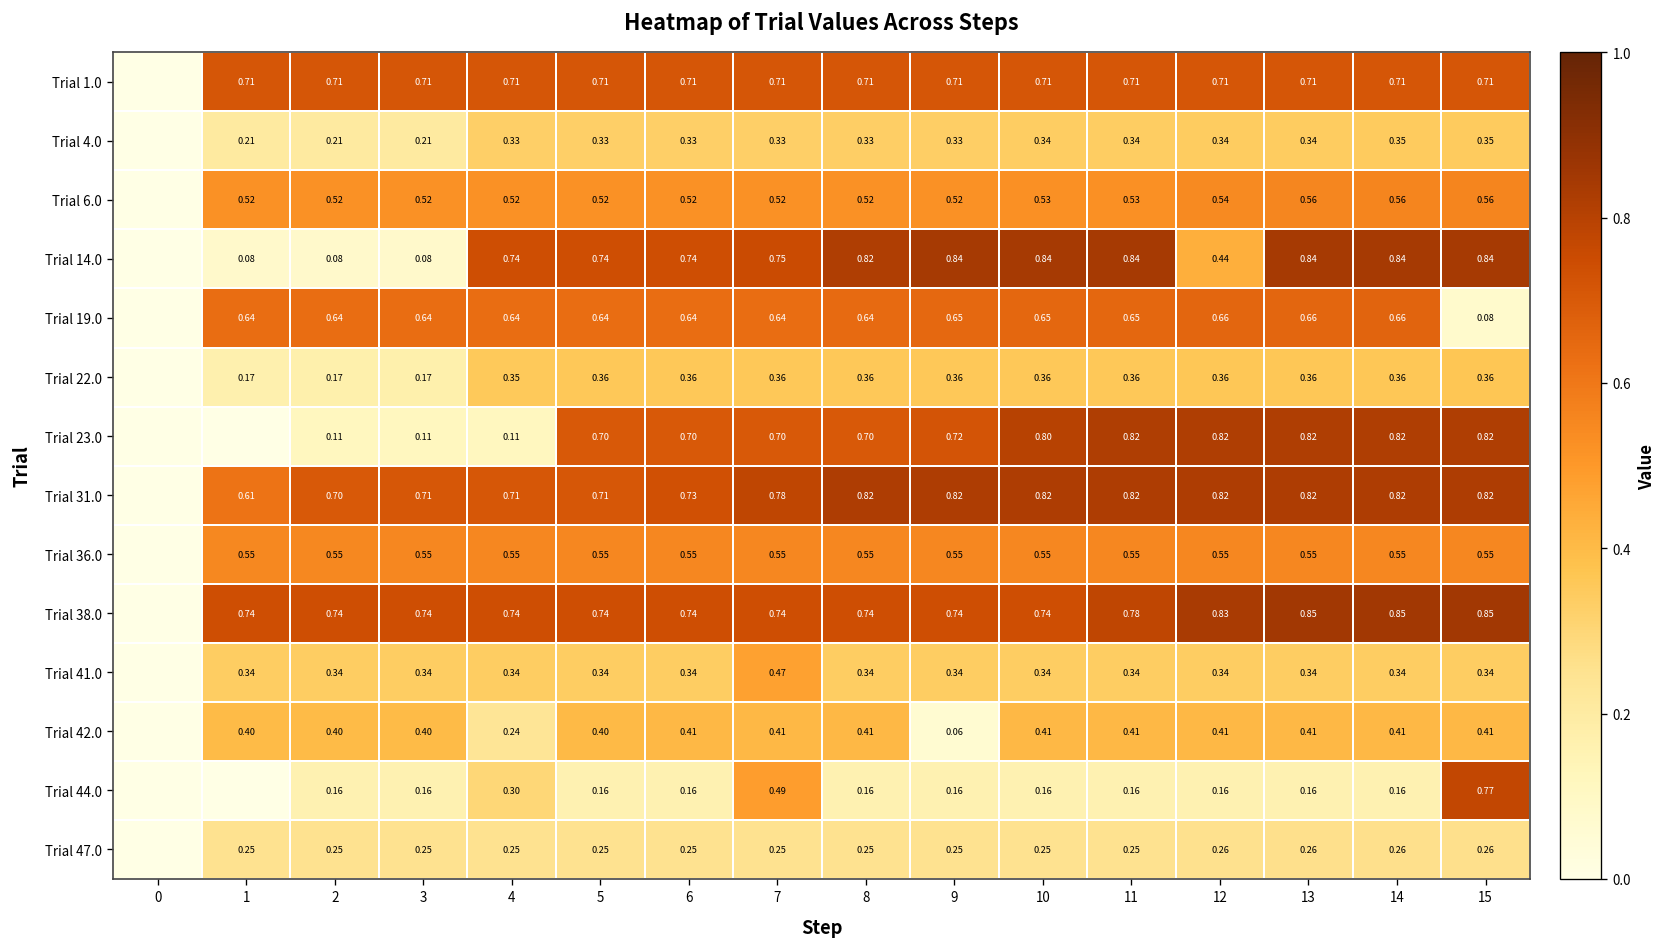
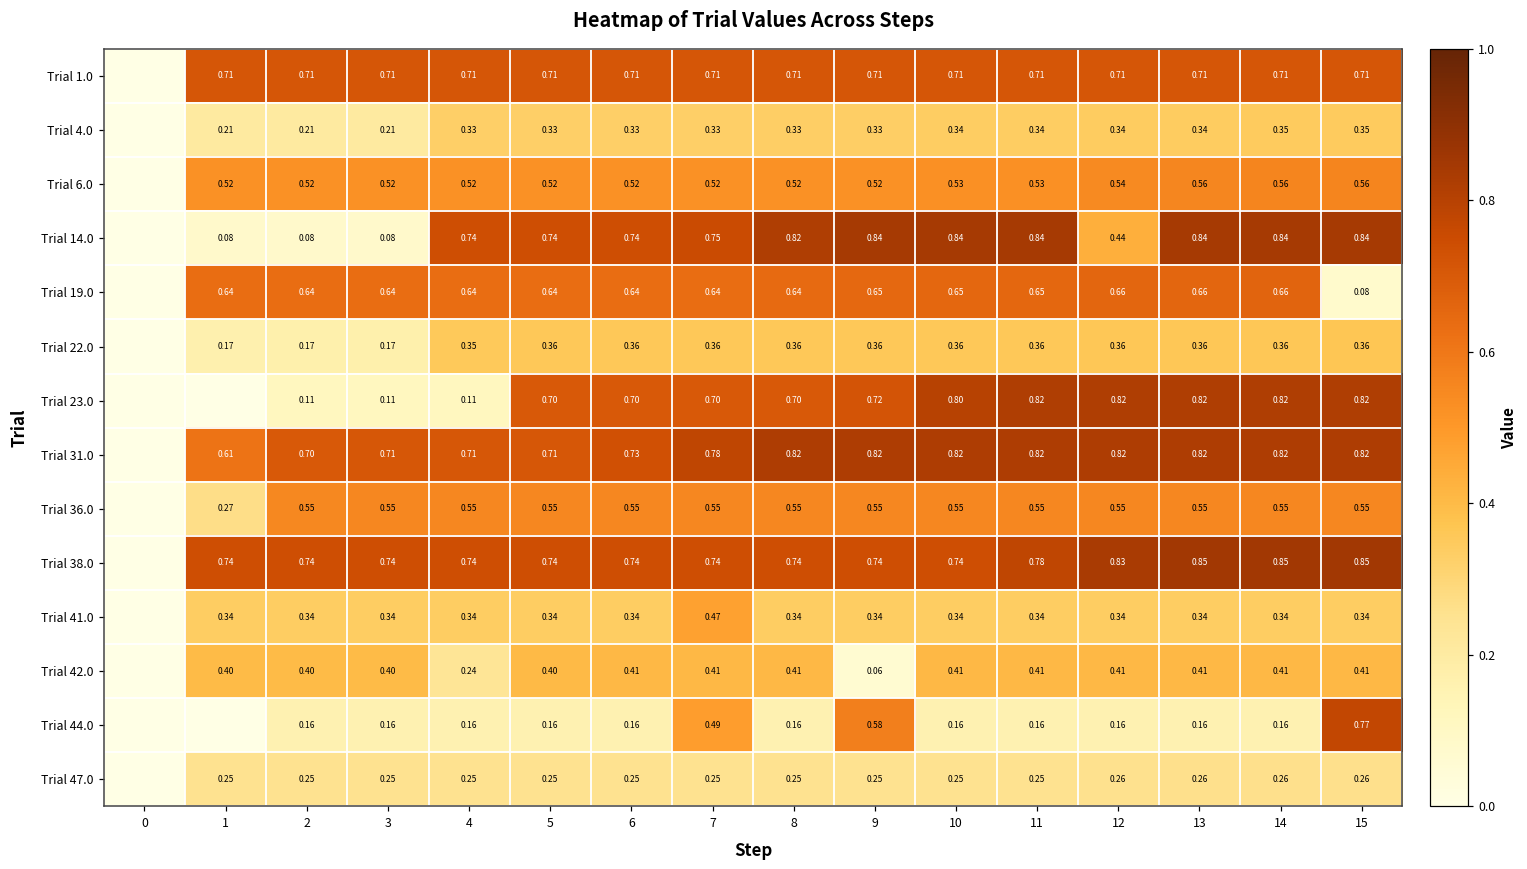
  {
    "Trial 36.0": {
-     "1": 0.55,
+     "1": 0.27,
      "2": 0.55,
      "3": 0.55,
      "4": 0.55,
      "5": 0.55,
      "6": 0.55,
      "7": 0.55,
      "8": 0.55,
      "9": 0.55,
      "10": 0.55,
      "11": 0.55,
      "12": 0.55,
      "13": 0.55,
      "14": 0.55,
      "15": 0.55
    },
    "Trial 44.0": {
      "2": 0.16,
      "3": 0.16,
-     "4": 0.30,
+     "4": 0.16,
      "5": 0.16,
      "6": 0.16,
      "7": 0.49,
      "8": 0.16,
-     "9": 0.16,
+     "9": 0.58,
      "10": 0.16,
      "11": 0.16,
      "12": 0.16,
      "13": 0.16,
      "14": 0.16,
      "15": 0.77
    }
  }
